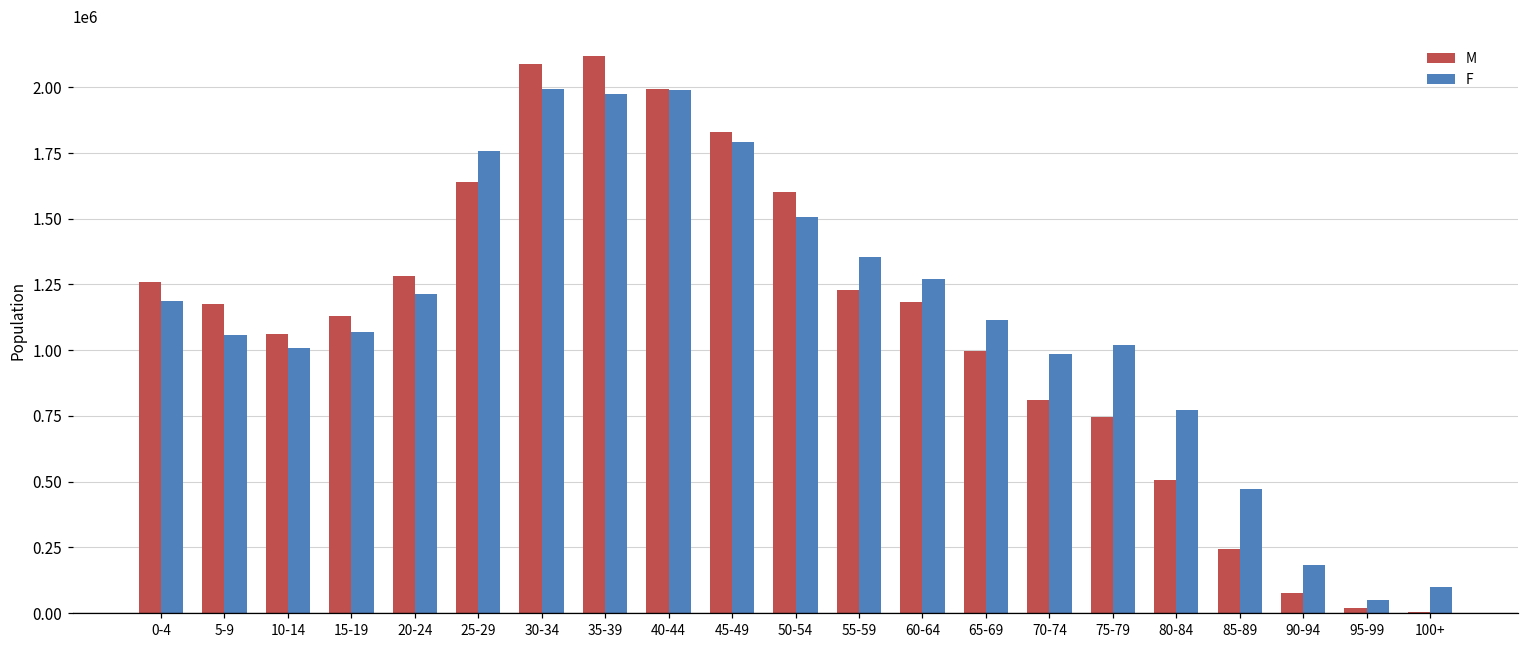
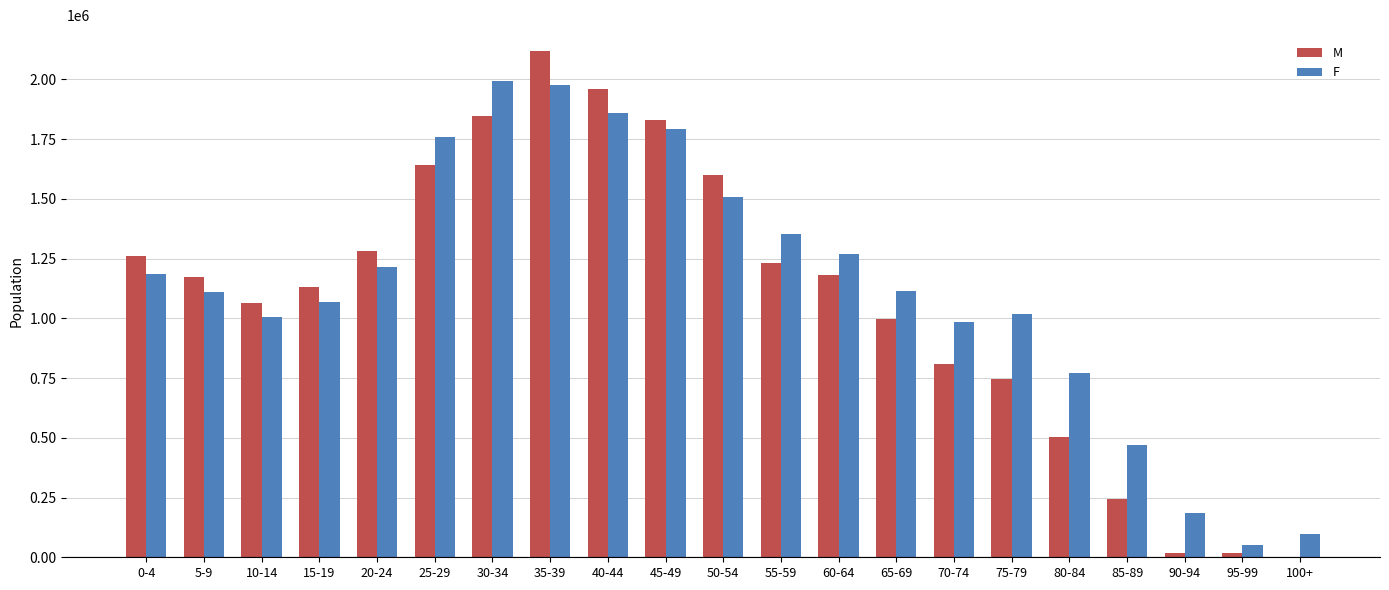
  {
    "M": {
      "0-4": 1260000,
      "5-9": 1180000,
      "10-14": 1060000,
      "15-19": 1130000,
      "20-24": 1280000,
      "25-29": 1640000,
-     "30-34": 2090000,
+     "30-34": 1850000,
      "35-39": 2120000,
-     "40-44": 1990000,
+     "40-44": 1960000,
      "45-49": 1830000,
      "50-54": 1600000,
      "55-59": 1230000,
      "60-64": 1180000,
      "65-69": 1000000,
      "70-74": 810000,
      "75-79": 750000,
      "80-84": 500000,
      "85-89": 240000,
-     "90-94": 70000,
+     "90-94": 20000,
      "95-99": 20000
    },
    "F": {
      "0-4": 1190000,
-     "5-9": 1060000,
+     "5-9": 1110000,
      "10-14": 1010000,
      "15-19": 1070000,
      "20-24": 1210000,
      "25-29": 1760000,
      "30-34": 1990000,
      "35-39": 1980000,
-     "40-44": 1990000,
+     "40-44": 1860000,
      "45-49": 1790000,
      "50-54": 1510000,
      "55-59": 1350000,
      "60-64": 1270000,
      "65-69": 1120000,
      "70-74": 980000,
      "75-79": 1020000,
      "80-84": 770000,
      "85-89": 470000,
      "90-94": 180000,
      "95-99": 50000,
      "100+": 100000
    }
  }
